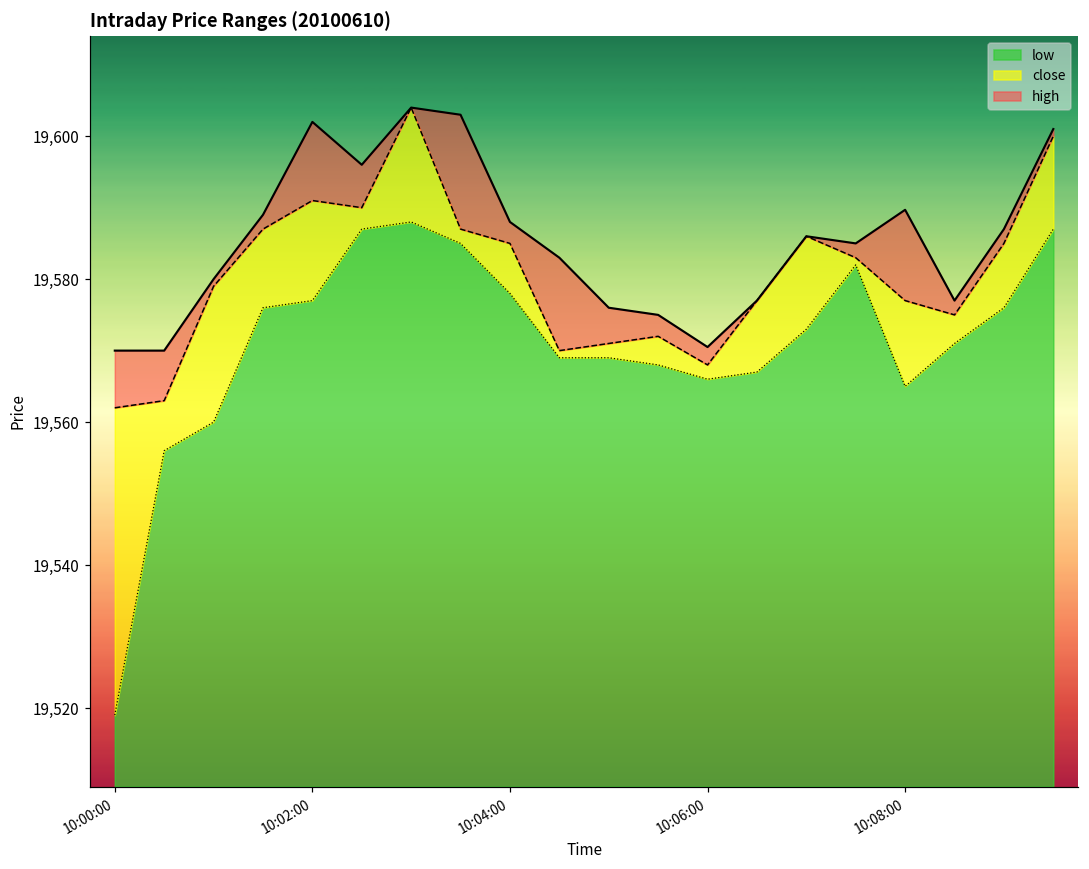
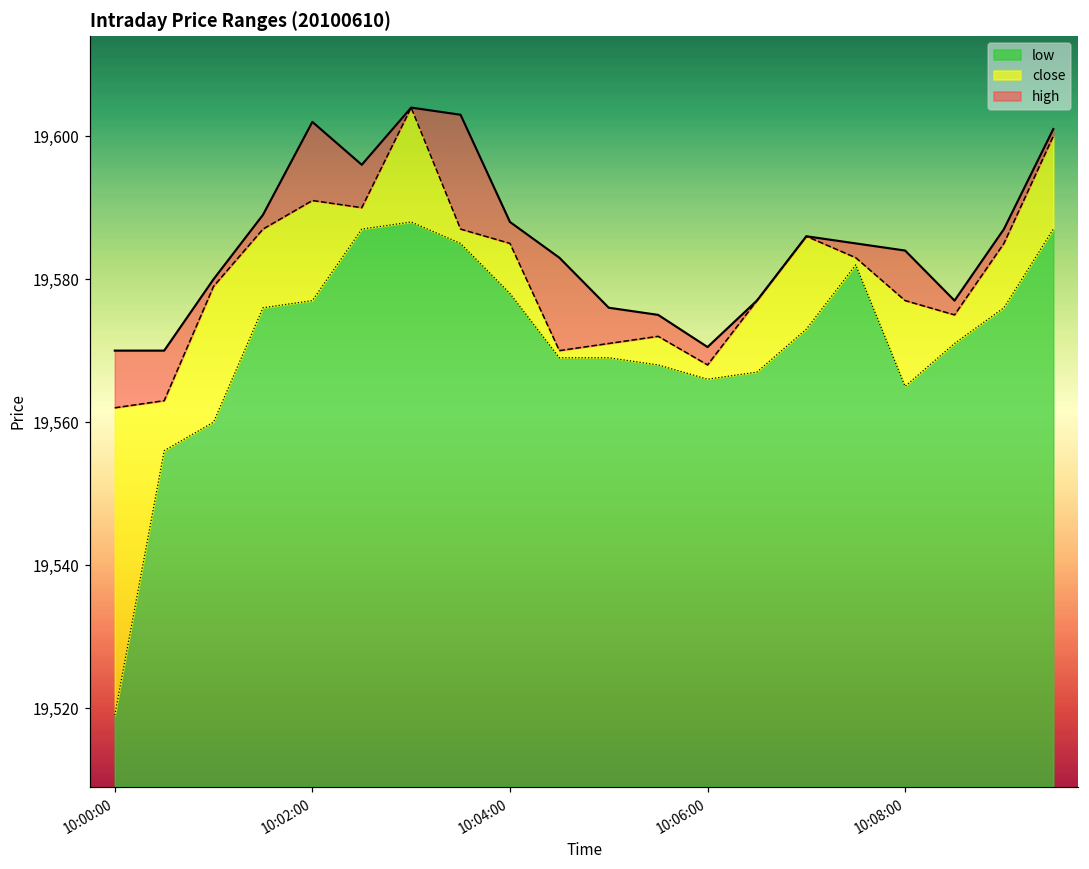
  {
    "high": {
      "10:00:00": "19,570",
      "10:02:00": "19,602",
      "10:04:00": "19,588",
      "10:06:00": "19,571",
-     "10:08:00": "19,590"
+     "10:08:00": "19,584"
    },
    "close": {
      "10:00:00": "19,562",
      "10:02:00": "19,591",
      "10:04:00": "19,585",
      "10:06:00": "19,568",
      "10:08:00": "19,577"
    },
    "low": {
      "10:00:00": "19,519",
      "10:02:00": "19,577",
      "10:04:00": "19,578",
      "10:06:00": "19,566",
      "10:08:00": "19,565"
    }
  }
